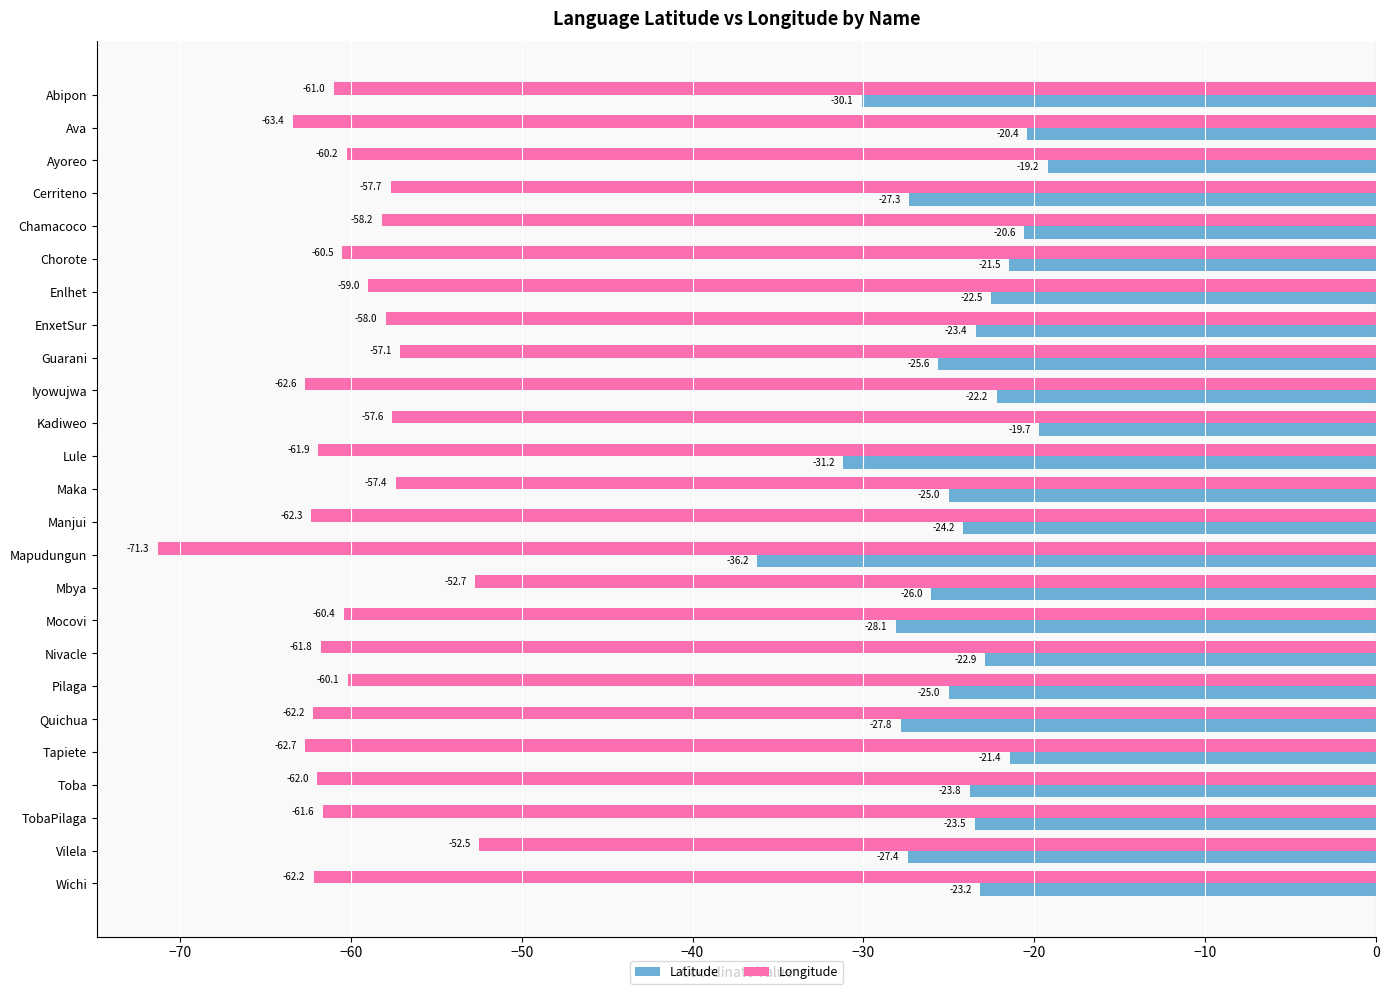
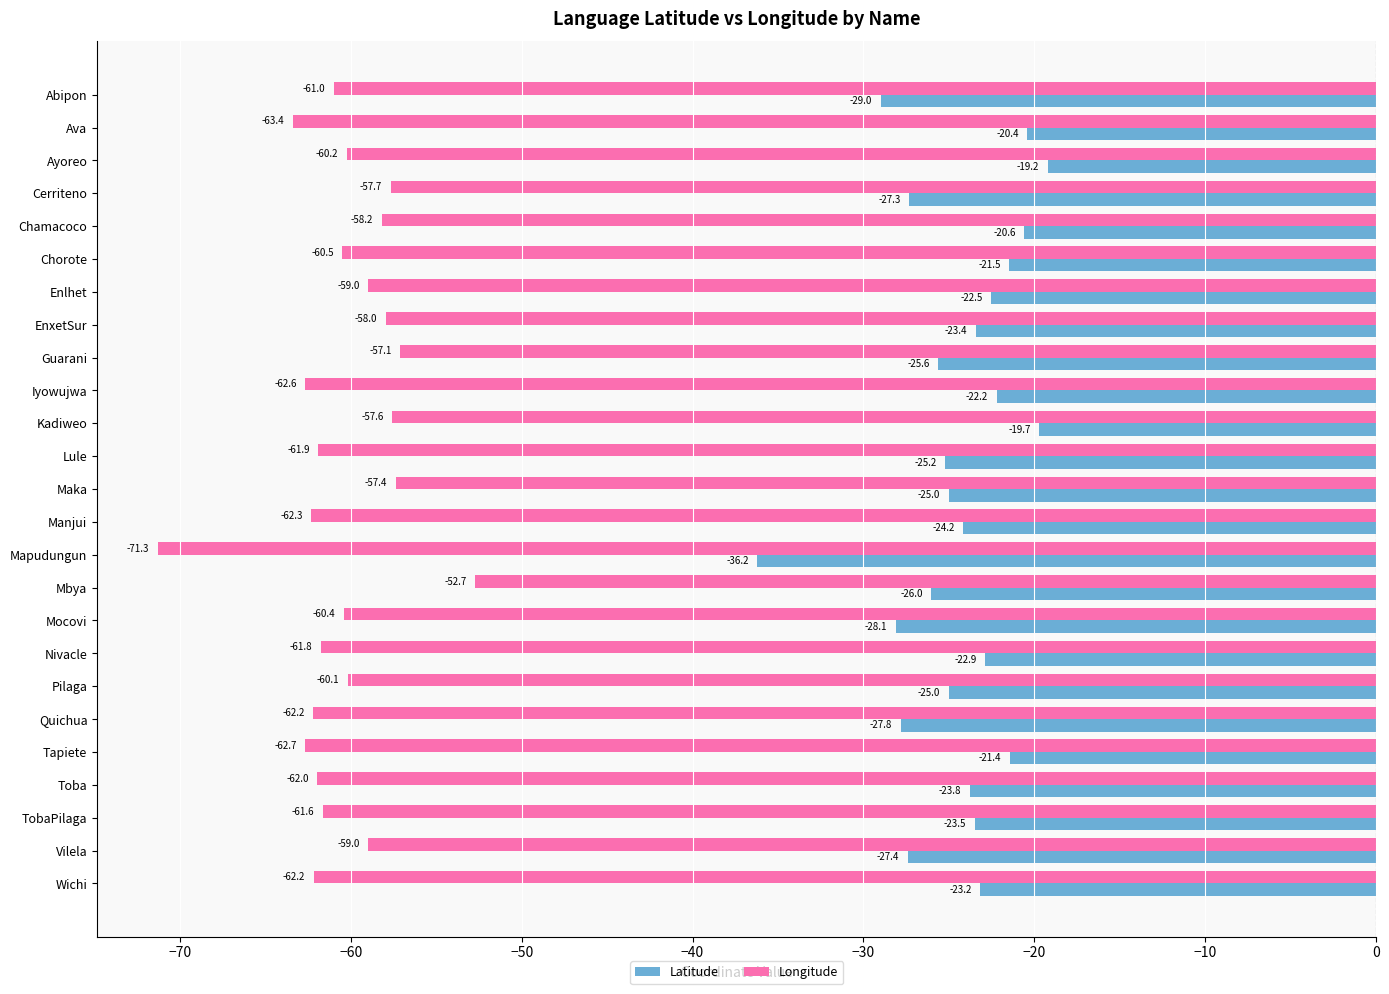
  {
    "Latitude": {
-     "Abipon": -30.1,
+     "Abipon": -29.0,
      "Ava": -20.4,
      "Ayoreo": -19.2,
      "Cerriteno": -27.3,
      "Chamacoco": -20.6,
      "Chorote": -21.5,
      "Enlhet": -22.5,
      "EnxetSur": -23.4,
      "Guarani": -25.6,
      "Iyowujwa": -22.2,
      "Kadiweo": -19.7,
-     "Lule": -31.2,
+     "Lule": -25.2,
      "Maka": -25.0,
      "Manjui": -24.2,
      "Mapudungun": -36.2,
      "Mbya": -26.0,
      "Mocovi": -28.1,
      "Nivacle": -22.9,
      "Pilaga": -25.0,
      "Quichua": -27.8,
      "Tapiete": -21.4,
      "Toba": -23.8,
      "TobaPilaga": -23.5,
      "Vilela": -27.4,
      "Wichi": -23.2
    },
    "Longitude": {
      "Abipon": -61.0,
      "Ava": -63.4,
      "Ayoreo": -60.2,
      "Cerriteno": -57.7,
      "Chamacoco": -58.2,
      "Chorote": -60.5,
      "Enlhet": -59.0,
      "EnxetSur": -58.0,
      "Guarani": -57.1,
      "Iyowujwa": -62.6,
      "Kadiweo": -57.6,
      "Lule": -61.9,
      "Maka": -57.4,
      "Manjui": -62.3,
      "Mapudungun": -71.3,
      "Mbya": -52.7,
      "Mocovi": -60.4,
      "Nivacle": -61.8,
      "Pilaga": -60.1,
      "Quichua": -62.2,
      "Tapiete": -62.7,
      "Toba": -62.0,
      "TobaPilaga": -61.6,
-     "Vilela": -52.5,
+     "Vilela": -59.0,
      "Wichi": -62.2
    }
  }
